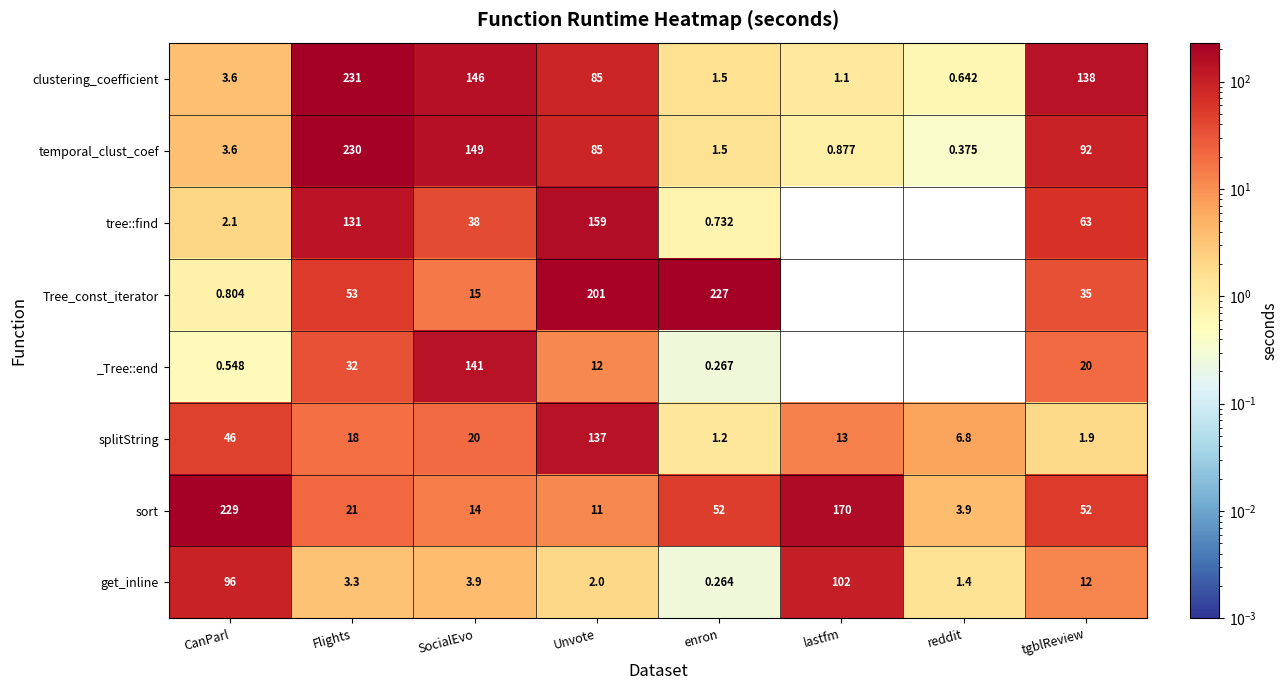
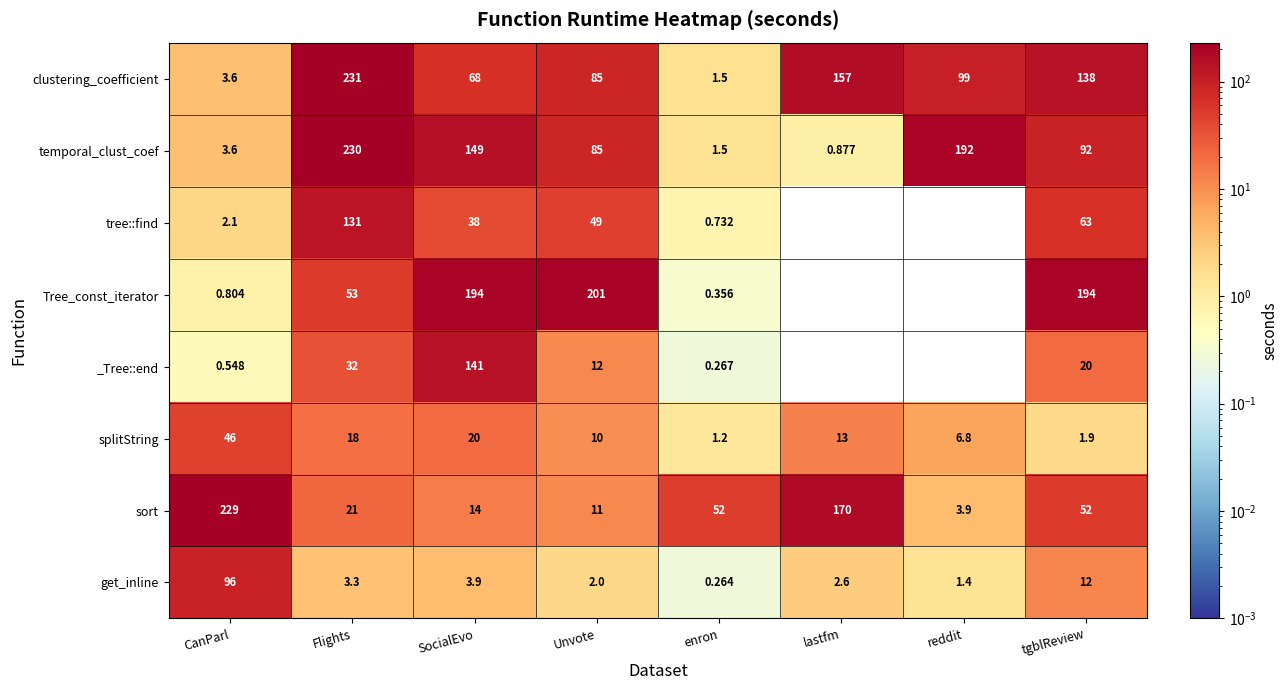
  {
    "clustering_coefficient": {
      "CanParl": 3.6,
      "Flights": 231,
-     "SocialEvo": 146,
+     "SocialEvo": 68,
      "Unvote": 85,
      "enron": 1.5,
-     "lastfm": 1.1,
-     "reddit": 0.642,
+     "lastfm": 157,
+     "reddit": 99,
      "tgblReview": 138
    },
    "temporal_clust_coef": {
      "CanParl": 3.6,
      "Flights": 230,
      "SocialEvo": 149,
      "Unvote": 85,
      "enron": 1.5,
      "lastfm": 0.877,
-     "reddit": 0.375,
+     "reddit": 192,
      "tgblReview": 92
    },
    "tree::find": {
      "CanParl": 2.1,
      "Flights": 131,
      "SocialEvo": 38,
-     "Unvote": 159,
+     "Unvote": 49,
      "enron": 0.732,
      "tgblReview": 63
    },
    "Tree_const_iterator": {
      "CanParl": 0.804,
      "Flights": 53,
-     "SocialEvo": 15,
+     "SocialEvo": 194,
      "Unvote": 201,
-     "enron": 227,
-     "tgblReview": 35
+     "enron": 0.356,
+     "tgblReview": 194
    },
    "_Tree::end": {
      "CanParl": 0.548,
      "Flights": 32,
      "SocialEvo": 141,
      "Unvote": 12,
      "enron": 0.267,
      "tgblReview": 20
    },
    "splitString": {
      "CanParl": 46,
      "Flights": 18,
      "SocialEvo": 20,
-     "Unvote": 137,
+     "Unvote": 10,
      "enron": 1.2,
      "lastfm": 13,
      "reddit": 6.8,
      "tgblReview": 1.9
    },
    "sort": {
      "CanParl": 229,
      "Flights": 21,
      "SocialEvo": 14,
      "Unvote": 11,
      "enron": 52,
      "lastfm": 170,
      "reddit": 3.9,
      "tgblReview": 52
    },
    "get_inline": {
      "CanParl": 96,
      "Flights": 3.3,
      "SocialEvo": 3.9,
      "Unvote": 2.0,
      "enron": 0.264,
-     "lastfm": 102,
+     "lastfm": 2.6,
      "reddit": 1.4,
      "tgblReview": 12
    }
  }
